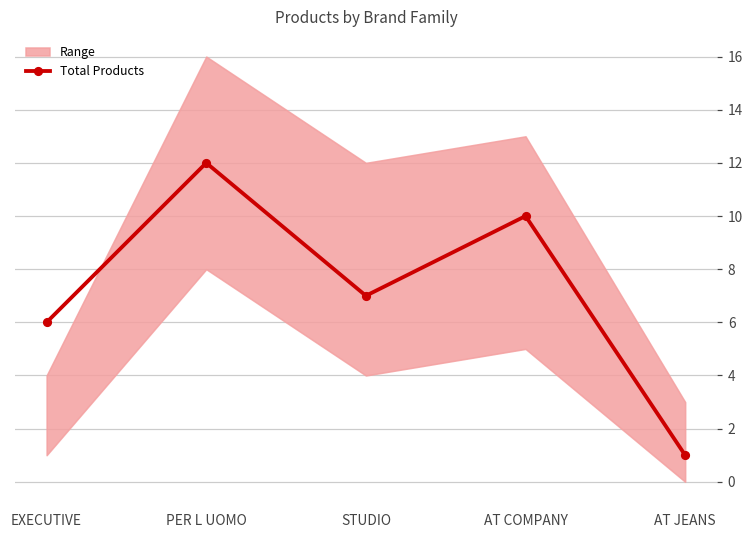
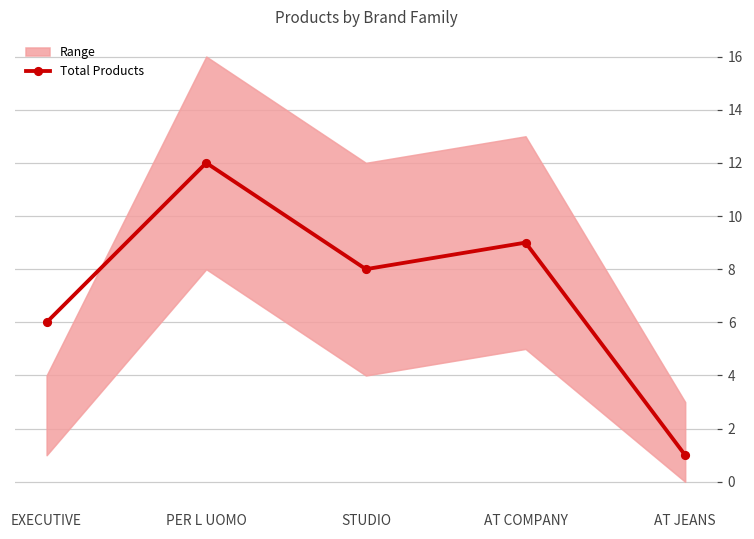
  {
    "Total Products": {
      "EXECUTIVE": 6,
      "PER L UOMO": 12,
-     "STUDIO": 7,
-     "AT COMPANY": 10,
+     "STUDIO": 8,
+     "AT COMPANY": 9,
      "AT JEANS": 1
    }
  }
